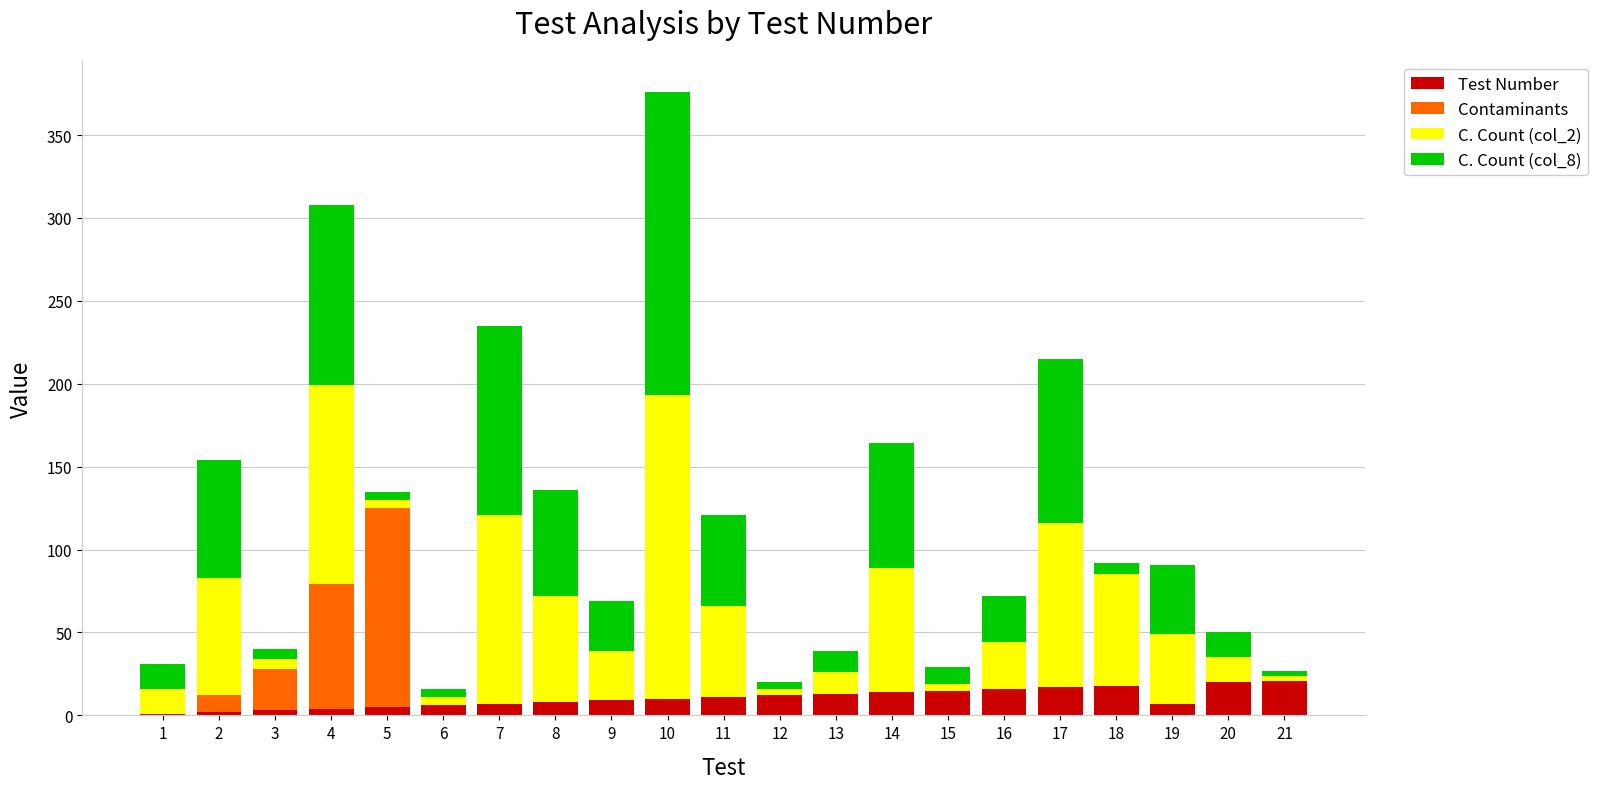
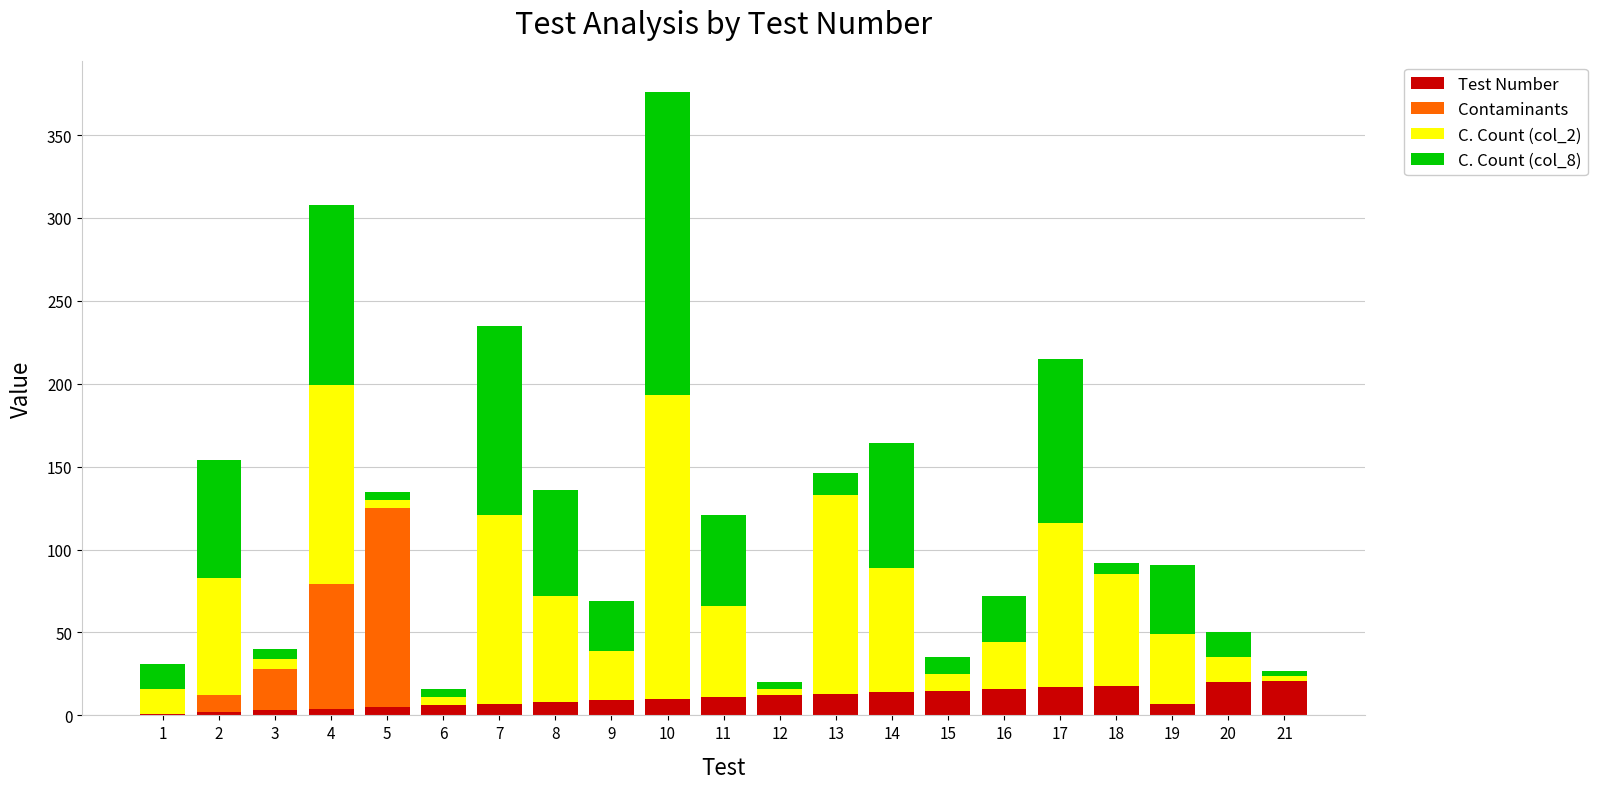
  {
    "Test Number": {
      "2": 2,
      "3": 3,
      "4": 4,
      "5": 5,
      "6": 6,
      "7": 7,
      "8": 8,
      "9": 9,
      "10": 10,
      "11": 11,
      "12": 12,
      "13": 13,
      "14": 14,
      "15": 15,
      "16": 16,
      "17": 17,
      "18": 18,
      "19": 7,
      "20": 20,
      "21": 21
    },
    "Contaminants": {
      "1": 0,
      "2": 10,
      "3": 25,
      "4": 75,
      "5": 120,
      "6": 0,
      "7": 0,
      "8": 0,
      "9": 0,
      "10": 0,
      "11": 0,
      "12": 0,
      "13": 0,
      "14": 0,
      "15": 0,
      "16": 0,
      "17": 0,
      "18": 0,
      "19": 0,
      "20": 0,
      "21": 0
    },
    "C. Count (col_2)": {
      "1": 15,
      "2": 71,
      "3": 6,
      "4": 120,
      "5": 5,
      "6": 5,
      "7": 114,
      "8": 64,
      "9": 30,
      "10": 183,
      "11": 55,
      "12": 4,
-     "13": 13,
+     "13": 120,
      "14": 75,
-     "15": 4,
+     "15": 10,
      "16": 28,
      "17": 99,
      "18": 67,
      "19": 42,
      "20": 15,
      "21": 3
    },
    "C. Count (col_8)": {
      "1": 15,
      "2": 71,
      "3": 6,
      "4": 109,
      "5": 5,
      "6": 5,
      "7": 114,
      "8": 64,
      "9": 30,
      "10": 183,
      "11": 55,
      "12": 4,
      "13": 13,
      "14": 75,
      "15": 10,
      "16": 28,
      "17": 99,
      "18": 7,
      "19": 42,
      "20": 15,
      "21": 3
    }
  }
